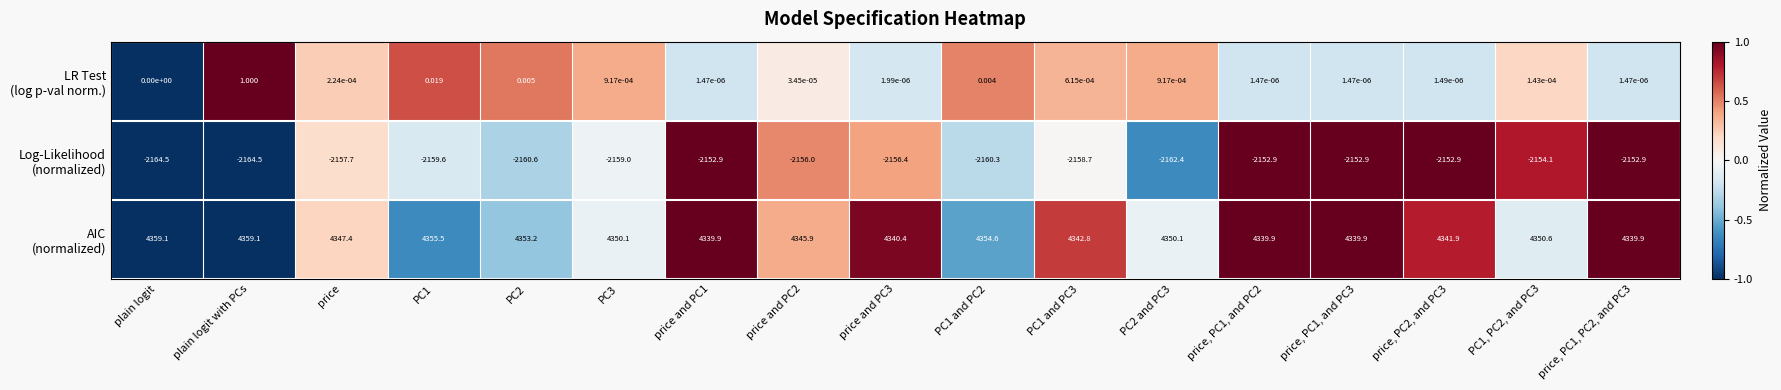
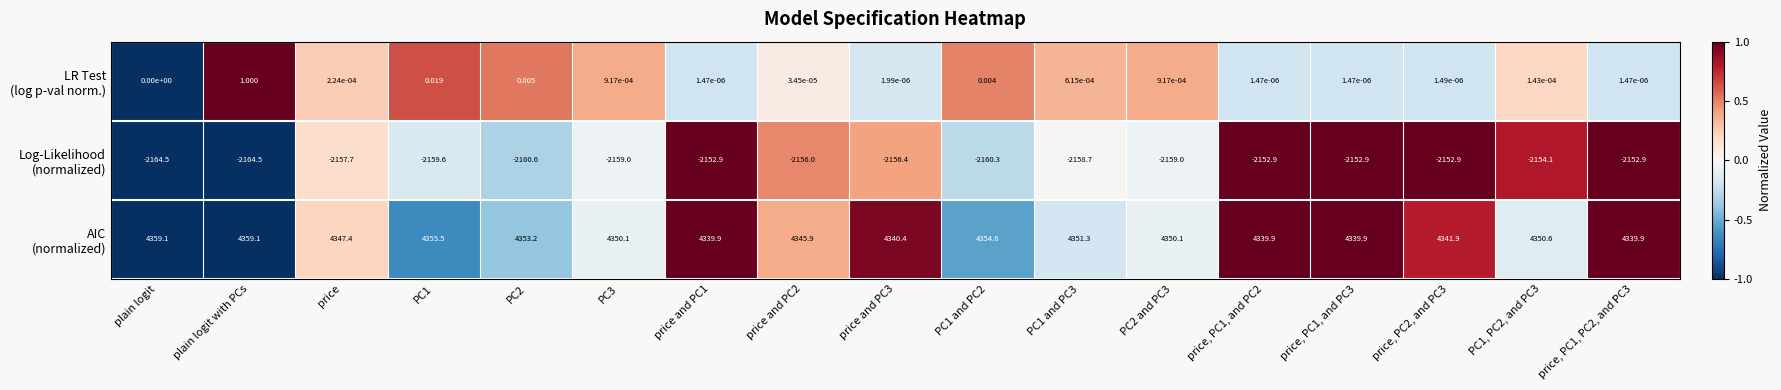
  {
    "LR Test (log p-val norm.)": {
      "plain logit": "0.00e+00",
      "plain logit with PCs": "1.000",
      "price": "2.24e-04",
      "PC1": "0.019",
      "PC2": "0.005",
      "PC3": "9.17e-04",
      "price and PC1": "1.47e-06",
      "price and PC2": "3.45e-05",
      "price and PC3": "1.99e-06",
      "PC1 and PC2": "0.004",
      "PC1 and PC3": "6.15e-04",
      "PC2 and PC3": "9.17e-04",
      "price, PC1, and PC2": "1.47e-06",
      "price, PC1, and PC3": "1.47e-06",
      "price, PC2, and PC3": "1.49e-06",
      "PC1, PC2, and PC3": "1.43e-04",
      "price, PC1, PC2, and PC3": "1.47e-06"
    },
    "Log-Likelihood (normalized)": {
      "plain logit": "-2164.5",
      "plain logit with PCs": "-2164.5",
      "price": "-2157.7",
      "PC1": "-2159.6",
      "PC2": "-2160.6",
      "PC3": "-2159.0",
      "price and PC1": "-2152.9",
      "price and PC2": "-2156.0",
      "price and PC3": "-2156.4",
      "PC1 and PC2": "-2160.3",
      "PC1 and PC3": "-2158.7",
-     "PC2 and PC3": "-2162.4",
+     "PC2 and PC3": "-2159.0",
      "price, PC1, and PC2": "-2152.9",
      "price, PC1, and PC3": "-2152.9",
      "price, PC2, and PC3": "-2152.9",
      "PC1, PC2, and PC3": "-2154.1",
      "price, PC1, PC2, and PC3": "-2152.9"
    },
    "AIC (normalized)": {
      "plain logit": "4359.1",
      "plain logit with PCs": "4359.1",
      "price": "4347.4",
      "PC1": "4355.5",
      "PC2": "4353.2",
      "PC3": "4350.1",
      "price and PC1": "4339.9",
      "price and PC2": "4345.9",
      "price and PC3": "4340.4",
      "PC1 and PC2": "4354.6",
-     "PC1 and PC3": "4342.8",
+     "PC1 and PC3": "4351.3",
      "PC2 and PC3": "4350.1",
      "price, PC1, and PC2": "4339.9",
      "price, PC1, and PC3": "4339.9",
      "price, PC2, and PC3": "4341.9",
      "PC1, PC2, and PC3": "4350.6",
      "price, PC1, PC2, and PC3": "4339.9"
    }
  }
